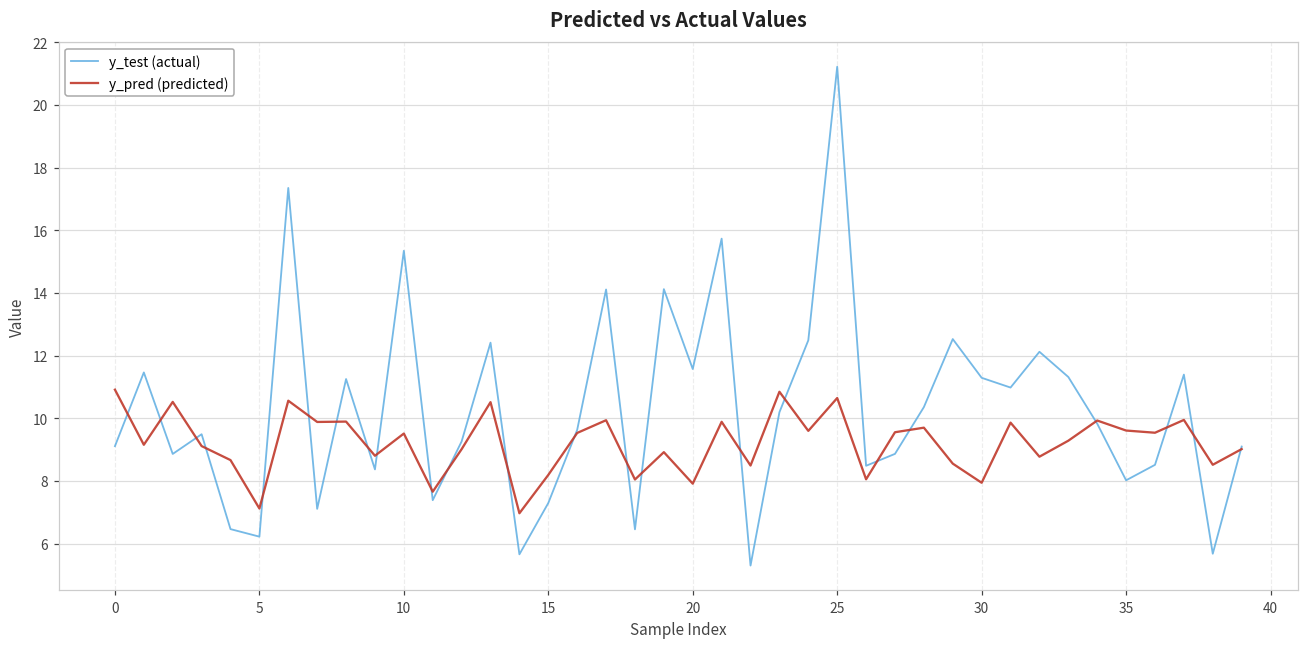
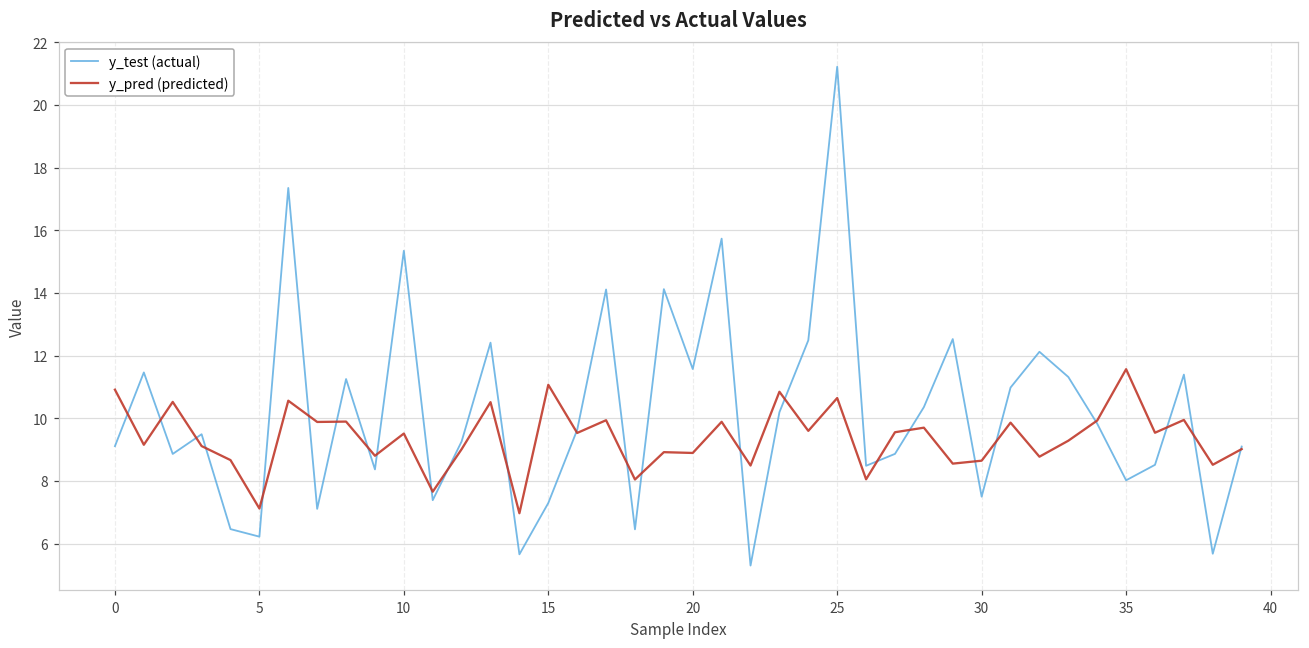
  {
    "y_test (actual)": {
      "0": 9.1,
      "5": 6.2,
      "10": 15.3,
      "15": 7.3,
      "20": 11.6,
      "25": 21.2,
-     "30": 11.3,
+     "30": 7.5,
      "35": 8.0
    },
    "y_pred (predicted)": {
      "0": 10.9,
      "5": 7.1,
      "10": 9.5,
-     "15": 8.2,
-     "20": 7.9,
+     "15": 11.1,
+     "20": 8.9,
      "25": 10.6,
-     "30": 7.9,
-     "35": 9.6
+     "30": 8.6,
+     "35": 11.6
    }
  }
